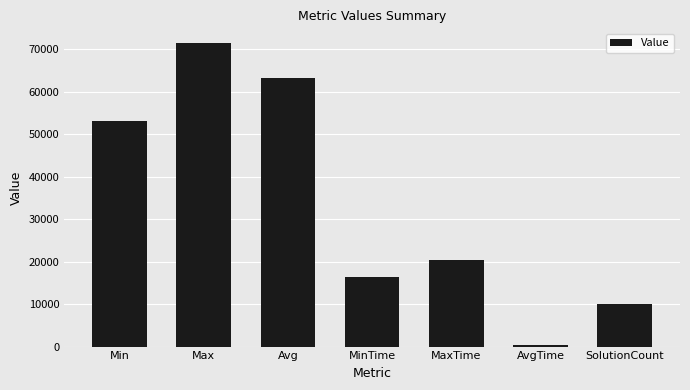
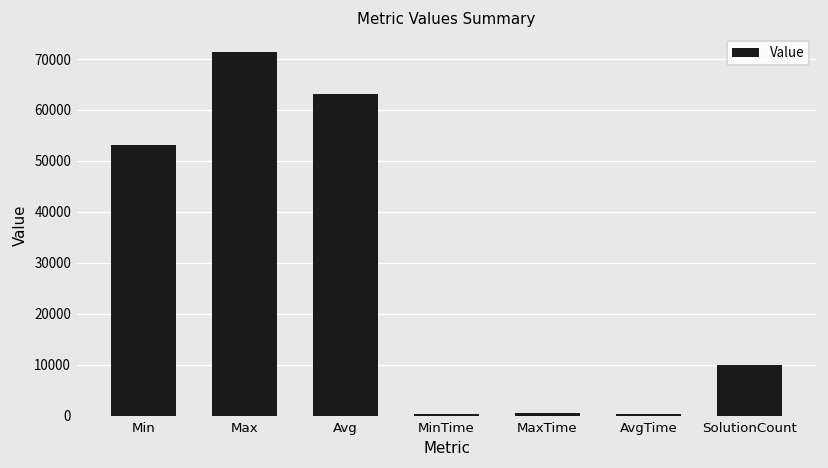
  {
    "Min": 53000,
    "Max": 71000,
    "Avg": 63000,
-   "MinTime": 16000,
-   "MaxTime": 20000,
+   "MinTime": 0,
+   "MaxTime": 0,
    "SolutionCount": 10000
  }
